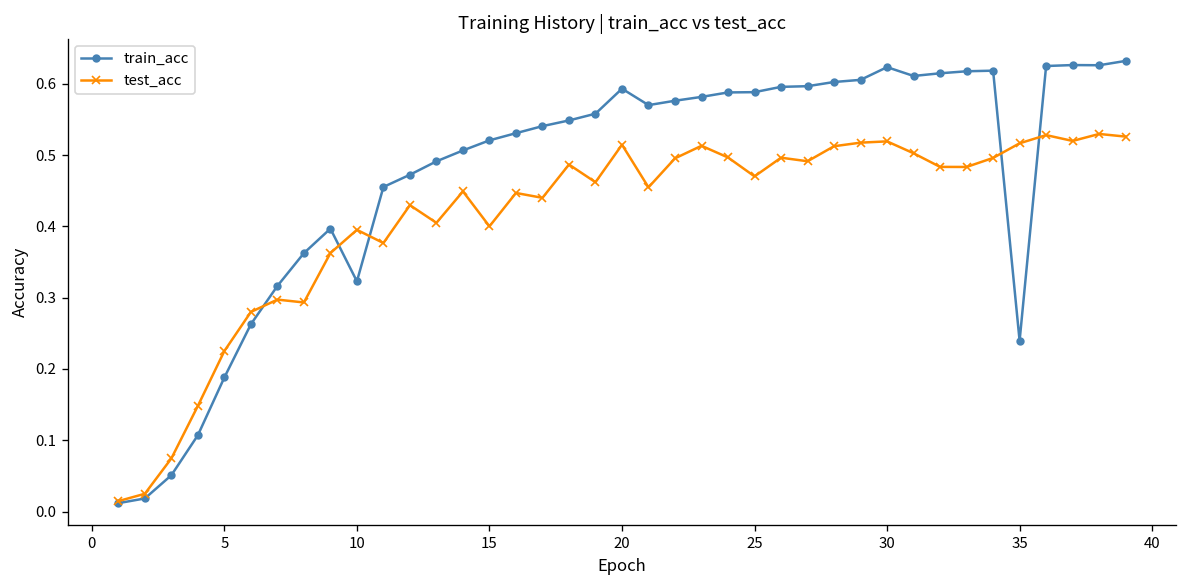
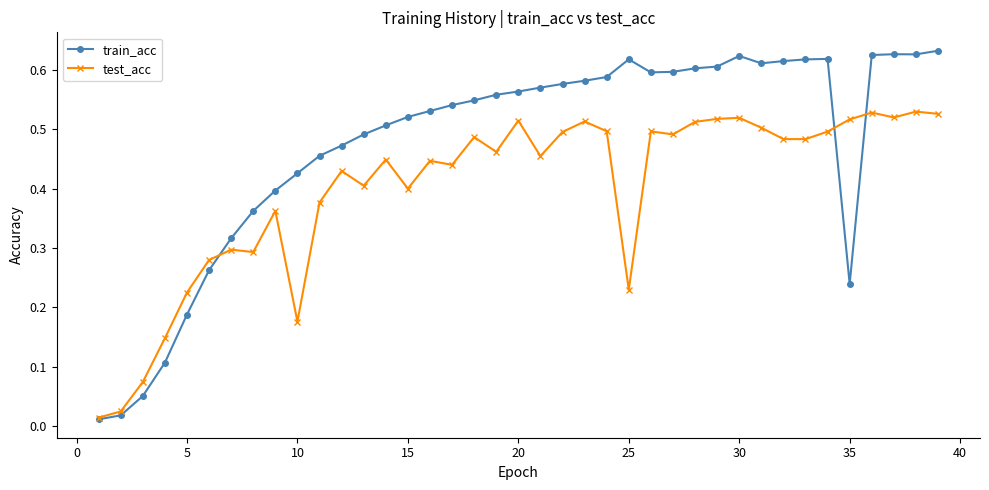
  {
    "train_acc": {
      "5": 0.19,
-     "10": 0.32,
+     "10": 0.43,
      "15": 0.52,
-     "20": 0.59,
-     "25": 0.59,
+     "20": 0.56,
+     "25": 0.62,
      "30": 0.62,
      "35": 0.24
    },
    "test_acc": {
      "5": 0.23,
-     "10": 0.40,
+     "10": 0.18,
      "15": 0.40,
      "20": 0.51,
-     "25": 0.47,
+     "25": 0.23,
      "30": 0.52,
      "35": 0.52
    }
  }
